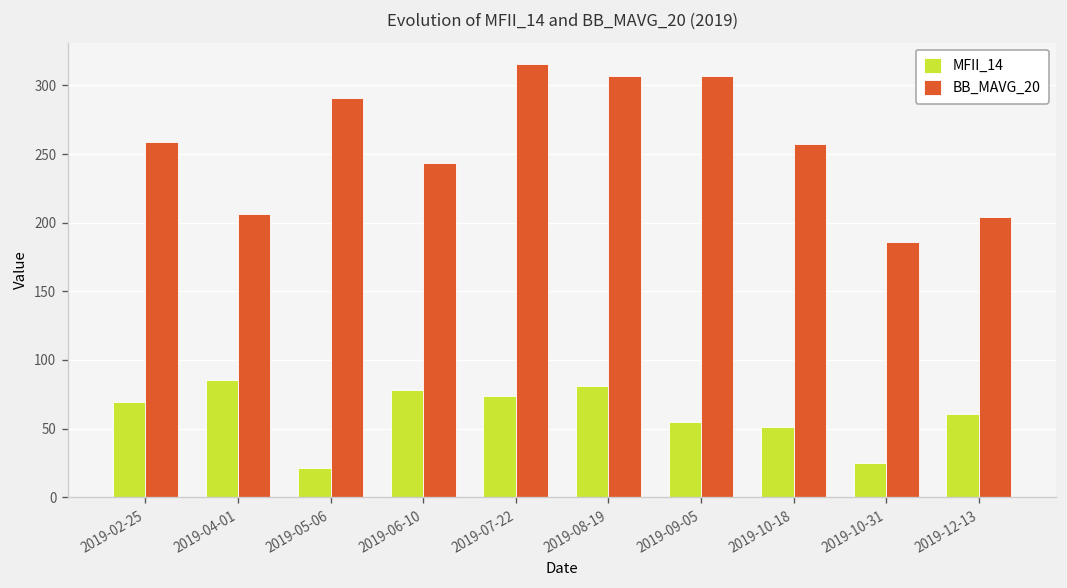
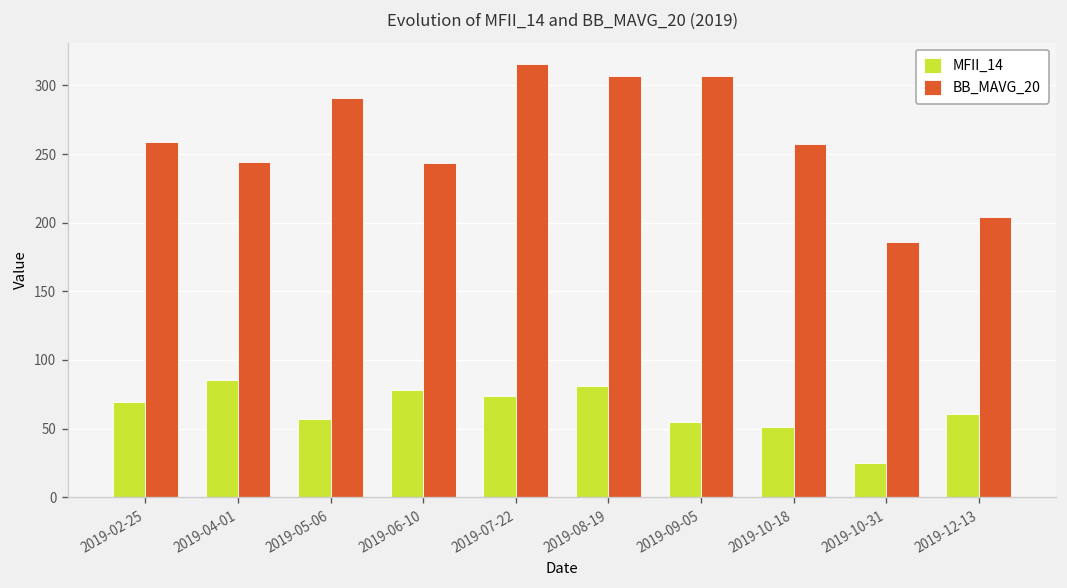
  {
    "MFII_14": {
      "2019-02-25": 70,
      "2019-04-01": 85,
-     "2019-05-06": 22,
+     "2019-05-06": 57,
      "2019-06-10": 78,
      "2019-07-22": 74,
      "2019-08-19": 81,
      "2019-09-05": 55,
      "2019-10-18": 51,
      "2019-10-31": 25,
      "2019-12-13": 60
    },
    "BB_MAVG_20": {
      "2019-02-25": 258,
-     "2019-04-01": 207,
+     "2019-04-01": 244,
      "2019-05-06": 291,
      "2019-06-10": 243,
      "2019-07-22": 315,
      "2019-08-19": 307,
      "2019-09-05": 307,
      "2019-10-18": 257,
      "2019-10-31": 186,
      "2019-12-13": 204
    }
  }
